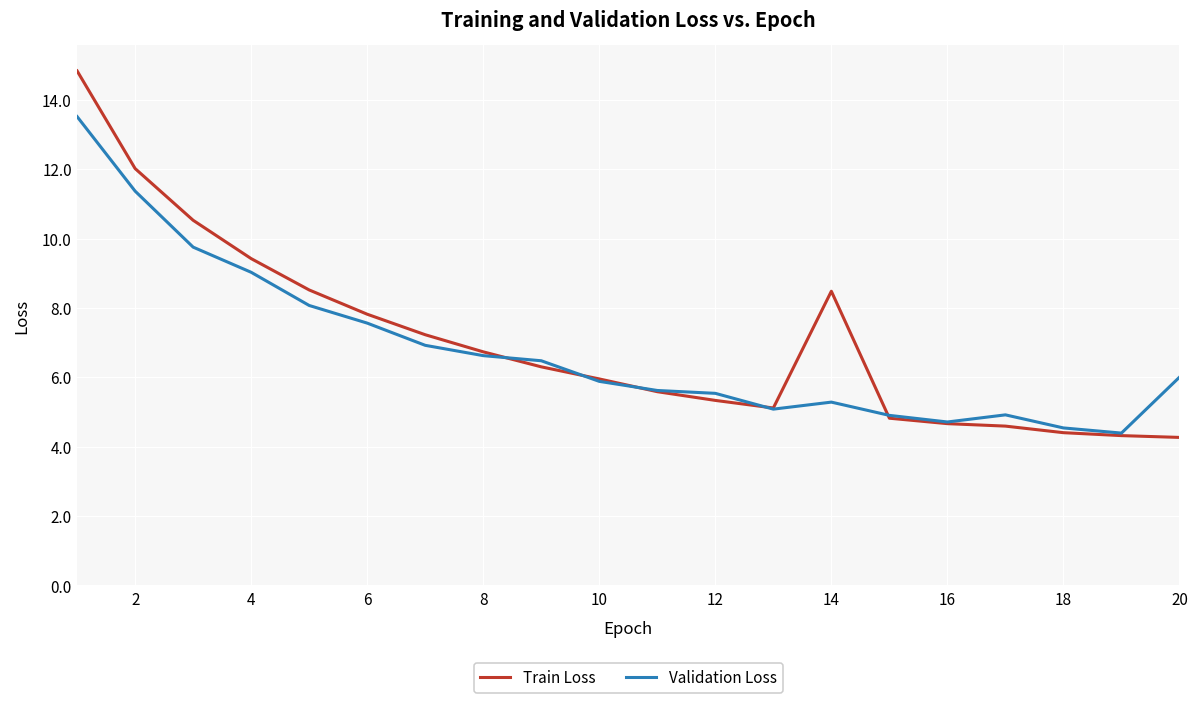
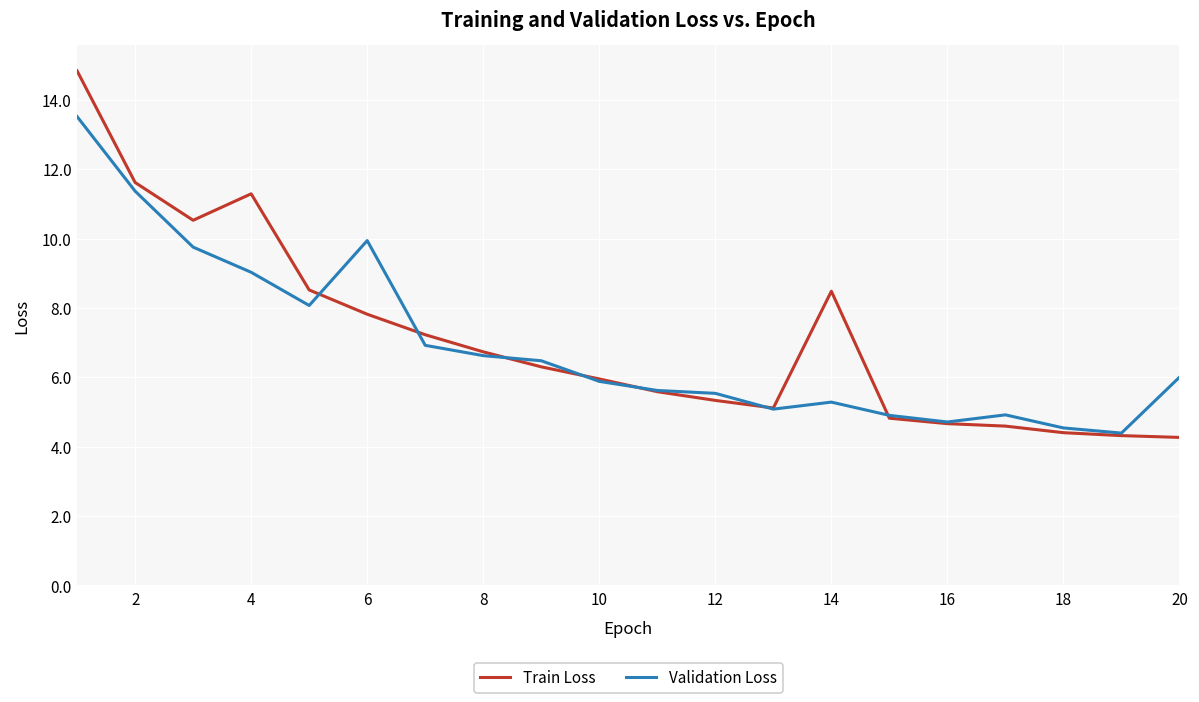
  {
    "Train Loss": {
-     "2": 12.0,
-     "4": 9.4,
+     "2": 11.6,
+     "4": 11.3,
      "6": 7.8,
      "8": 6.7,
      "12": 5.3,
      "14": 8.5,
      "18": 4.4,
      "20": 4.3
    },
    "Validation Loss": {
      "2": 11.4,
      "4": 9.0,
-     "6": 7.6,
+     "6": 9.9,
      "8": 6.6,
      "12": 5.5,
      "14": 5.3,
      "18": 4.5,
      "20": 6.0
    }
  }
